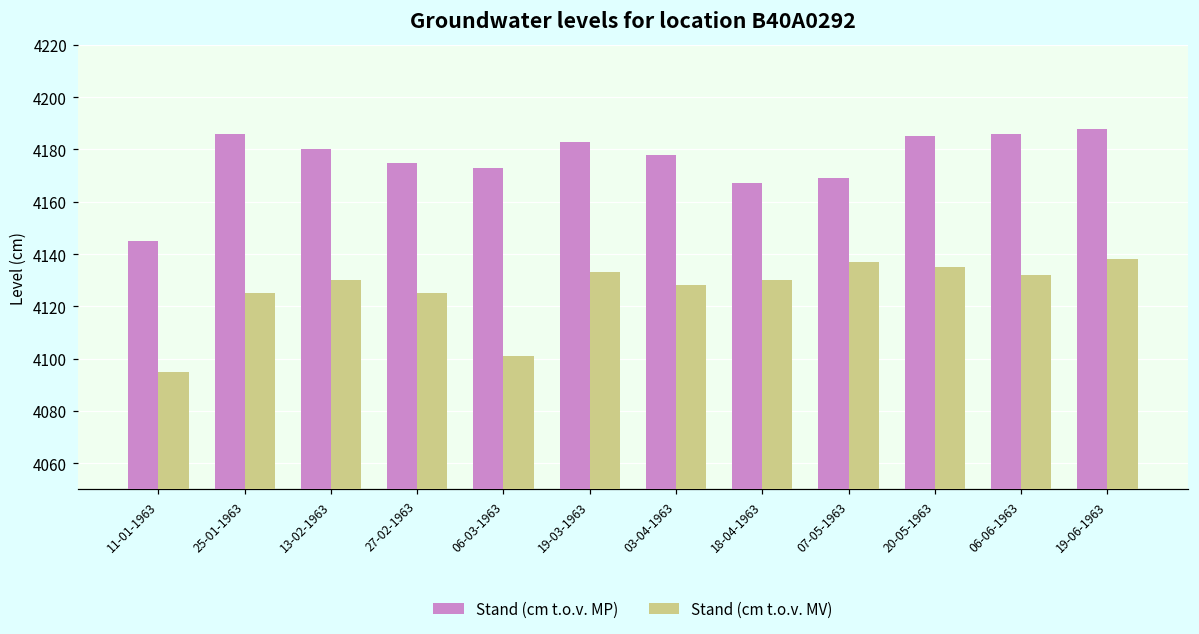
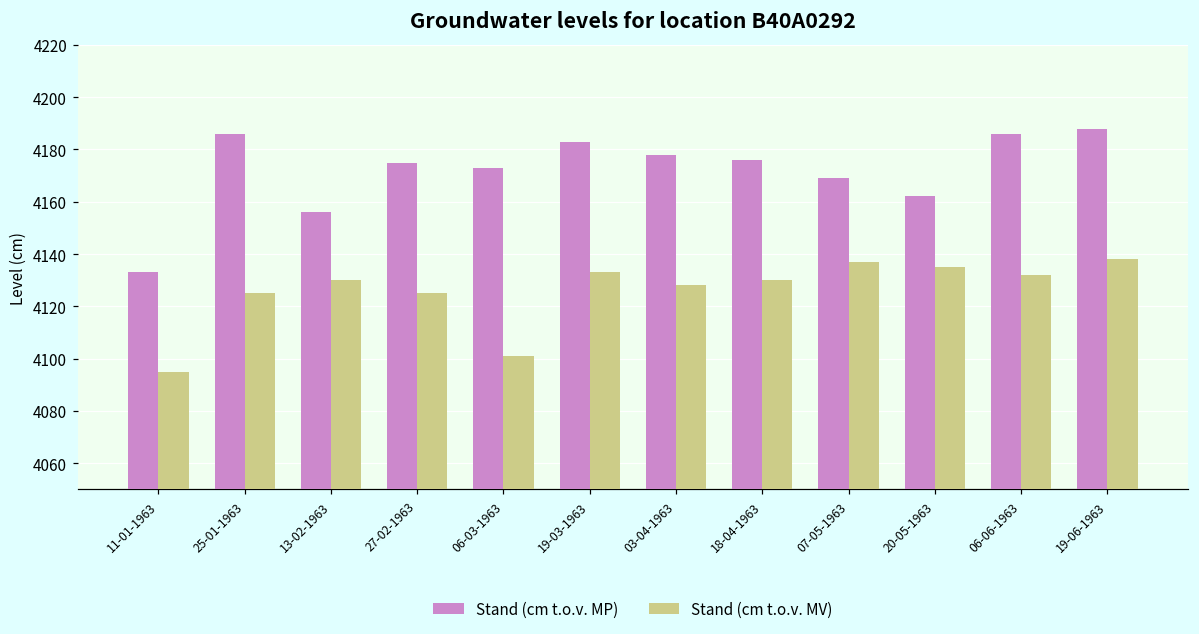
  {
    "Stand (cm t.o.v. MP)": {
-     "11-01-1963": 4145,
+     "11-01-1963": 4133,
      "25-01-1963": 4186,
-     "13-02-1963": 4180,
+     "13-02-1963": 4156,
      "27-02-1963": 4175,
      "06-03-1963": 4173,
      "19-03-1963": 4183,
      "03-04-1963": 4178,
-     "18-04-1963": 4167,
+     "18-04-1963": 4176,
      "07-05-1963": 4169,
-     "20-05-1963": 4185,
+     "20-05-1963": 4162,
      "06-06-1963": 4186,
      "19-06-1963": 4188
    },
    "Stand (cm t.o.v. MV)": {
      "11-01-1963": 4095,
      "25-01-1963": 4125,
      "13-02-1963": 4130,
      "27-02-1963": 4125,
      "06-03-1963": 4101,
      "19-03-1963": 4133,
      "03-04-1963": 4128,
      "18-04-1963": 4130,
      "07-05-1963": 4137,
      "20-05-1963": 4135,
      "06-06-1963": 4132,
      "19-06-1963": 4138
    }
  }
